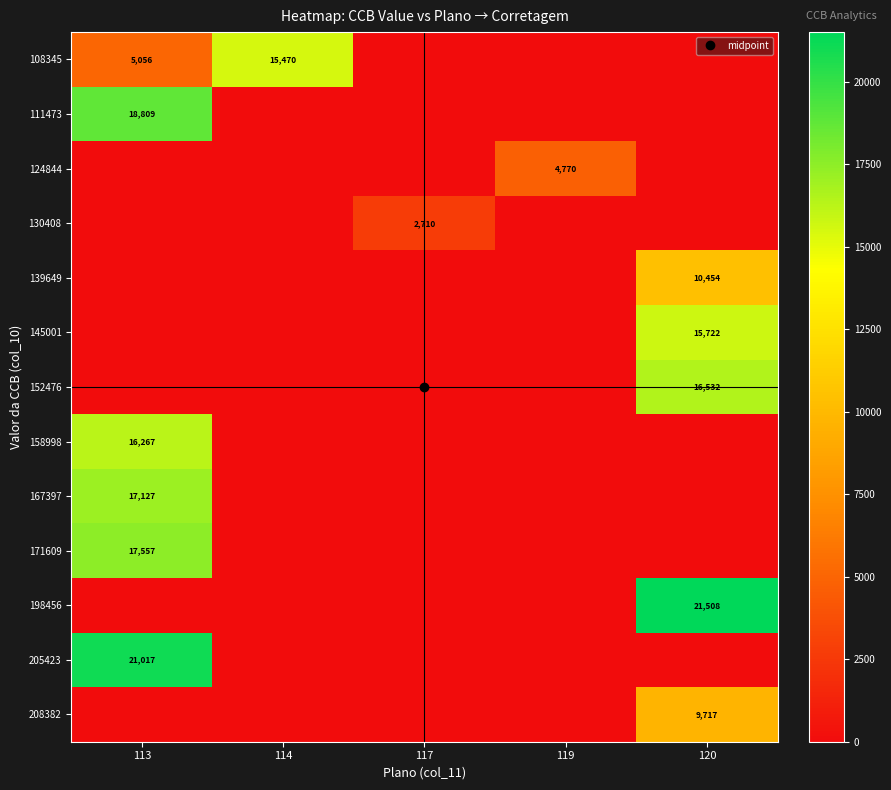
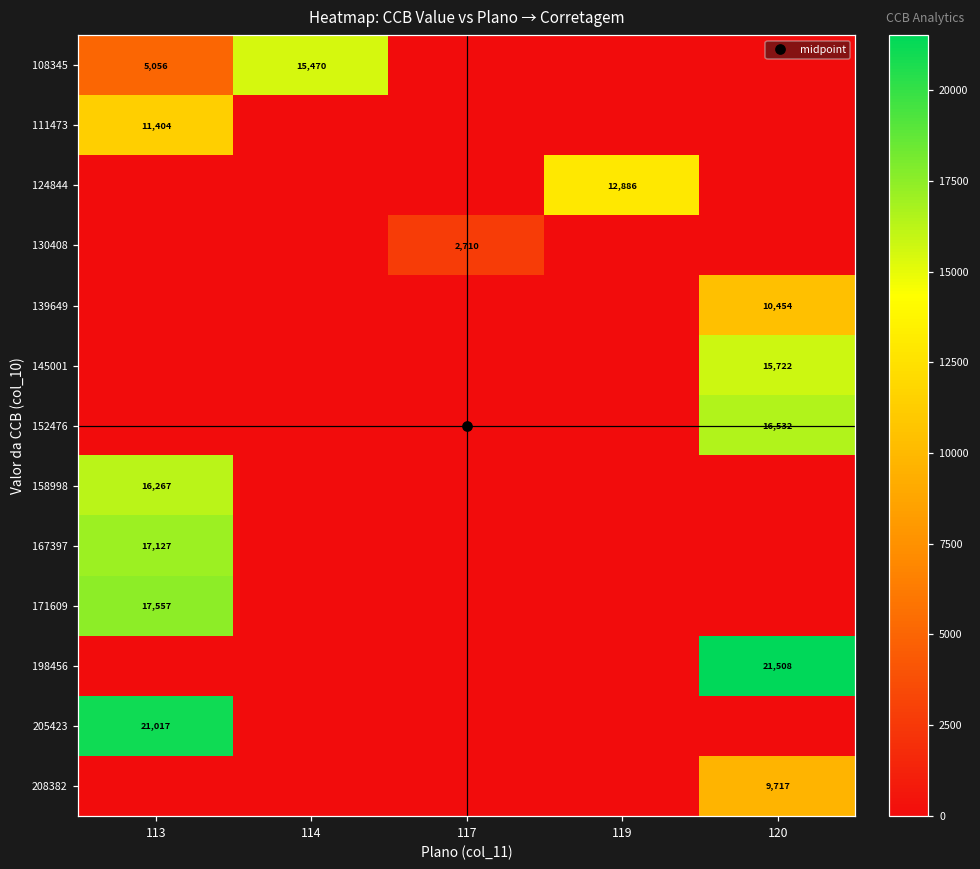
  {
    "108345": {
      "113": "5,056",
      "114": "15,470"
    },
    "111473": {
-     "113": "18,809"
+     "113": "11,404"
    },
    "124844": {
-     "119": "4,770"
+     "119": "12,886"
    },
    "130408": {
      "117": "2,710"
    },
    "139649": {
      "120": "10,454"
    },
    "145001": {
      "120": "15,722"
    },
    "152476": {
      "120": "16,532"
    },
    "158998": {
      "113": "16,267"
    },
    "167397": {
      "113": "17,127"
    },
    "171609": {
      "113": "17,557"
    },
    "198456": {
      "120": "21,508"
    },
    "205423": {
      "113": "21,017"
    },
    "208382": {
      "120": "9,717"
    }
  }
